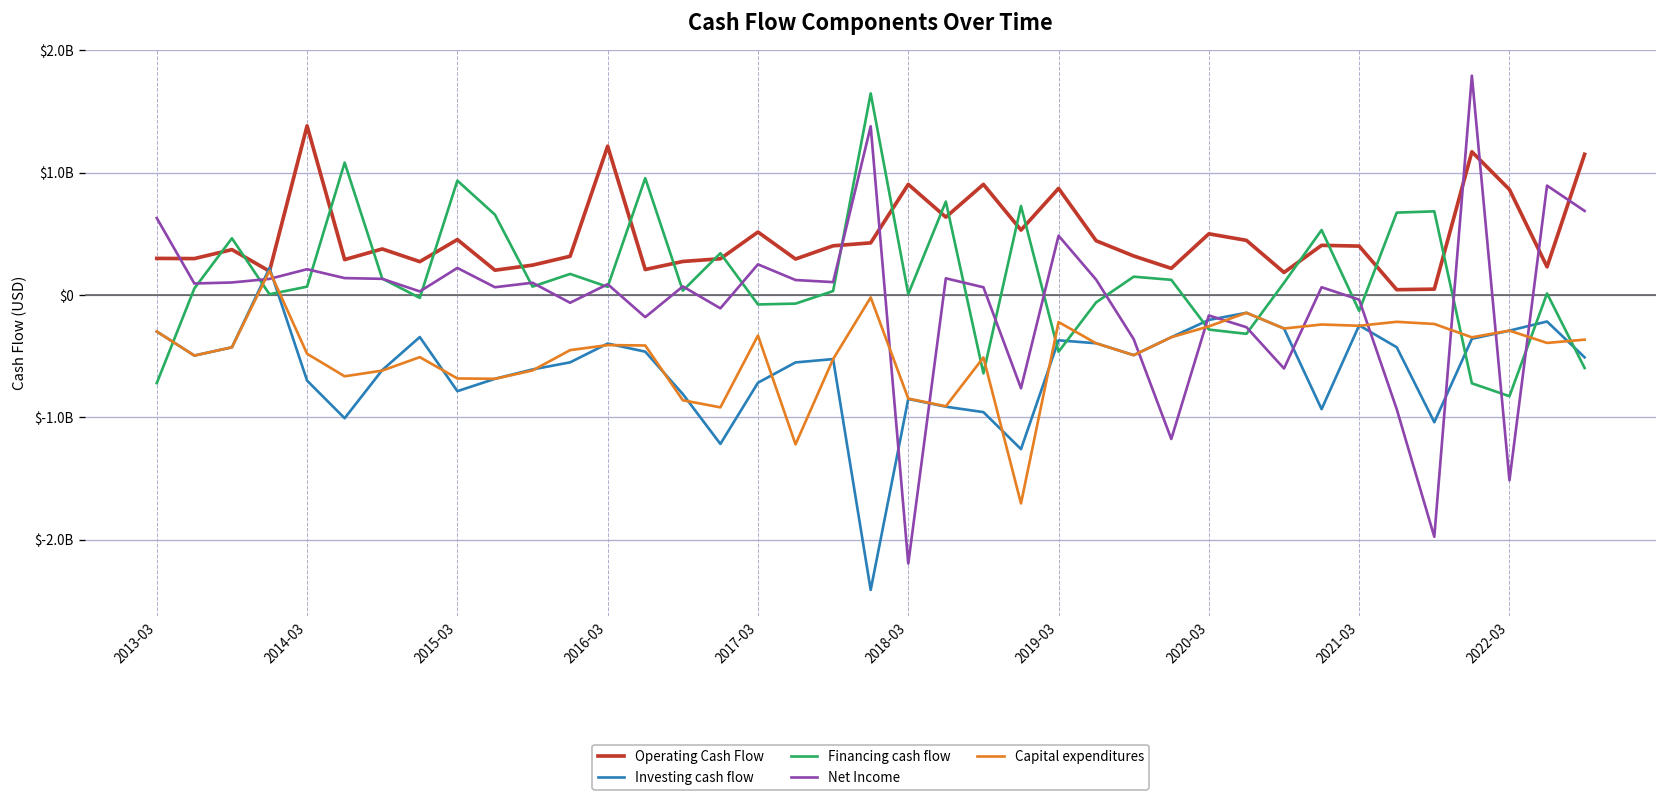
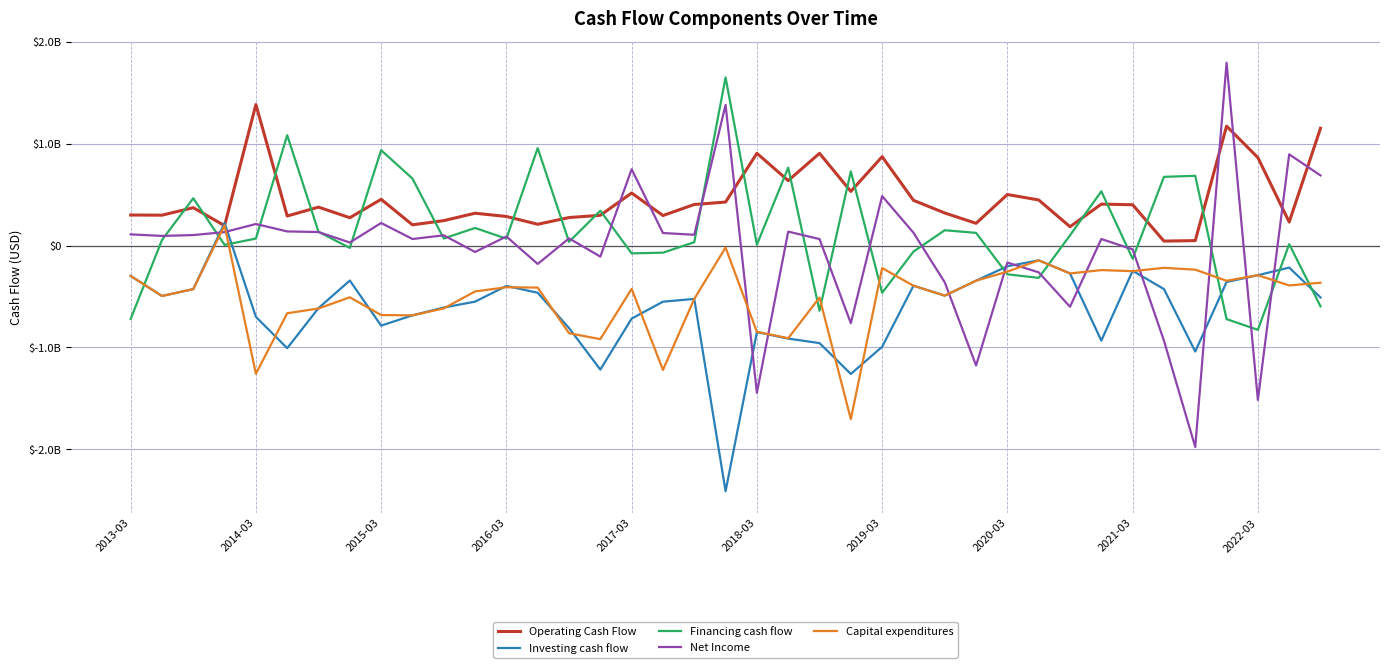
  {
    "Operating Cash Flow": {
      "2013-03": "$300000000",
      "2014-03": "$1380000000",
      "2015-03": "$450000000",
-     "2016-03": "$1220000000",
+     "2016-03": "$280000000",
      "2017-03": "$510000000",
      "2018-03": "$900000000",
      "2019-03": "$870000000",
      "2020-03": "$500000000",
      "2021-03": "$400000000",
      "2022-03": "$860000000"
    },
    "Investing cash flow": {
      "2014-03": "$-700000000",
      "2015-03": "$-790000000",
      "2017-03": "$-720000000",
-     "2019-03": "$-370000000",
+     "2019-03": "$-990000000",
      "2020-03": "$-200000000"
    },
    "Financing cash flow": {
      "2013-03": "$-720000000",
      "2014-03": "$70000000",
      "2015-03": "$930000000",
      "2017-03": "$-80000000",
      "2018-03": "$10000000",
      "2019-03": "$-460000000",
      "2020-03": "$-280000000",
      "2021-03": "$-130000000",
      "2022-03": "$-830000000"
    },
    "Net Income": {
-     "2013-03": "$630000000",
+     "2013-03": "$110000000",
      "2014-03": "$210000000",
      "2015-03": "$220000000",
-     "2017-03": "$250000000",
-     "2018-03": "$-2190000000",
+     "2017-03": "$750000000",
+     "2018-03": "$-1440000000",
      "2019-03": "$480000000",
      "2020-03": "$-170000000",
      "2021-03": "$-40000000",
      "2022-03": "$-1510000000"
    },
    "Capital expenditures": {
-     "2014-03": "$-480000000",
+     "2014-03": "$-1260000000",
      "2015-03": "$-680000000",
-     "2017-03": "$-330000000",
+     "2017-03": "$-420000000",
      "2019-03": "$-220000000",
      "2020-03": "$-260000000"
    }
  }
